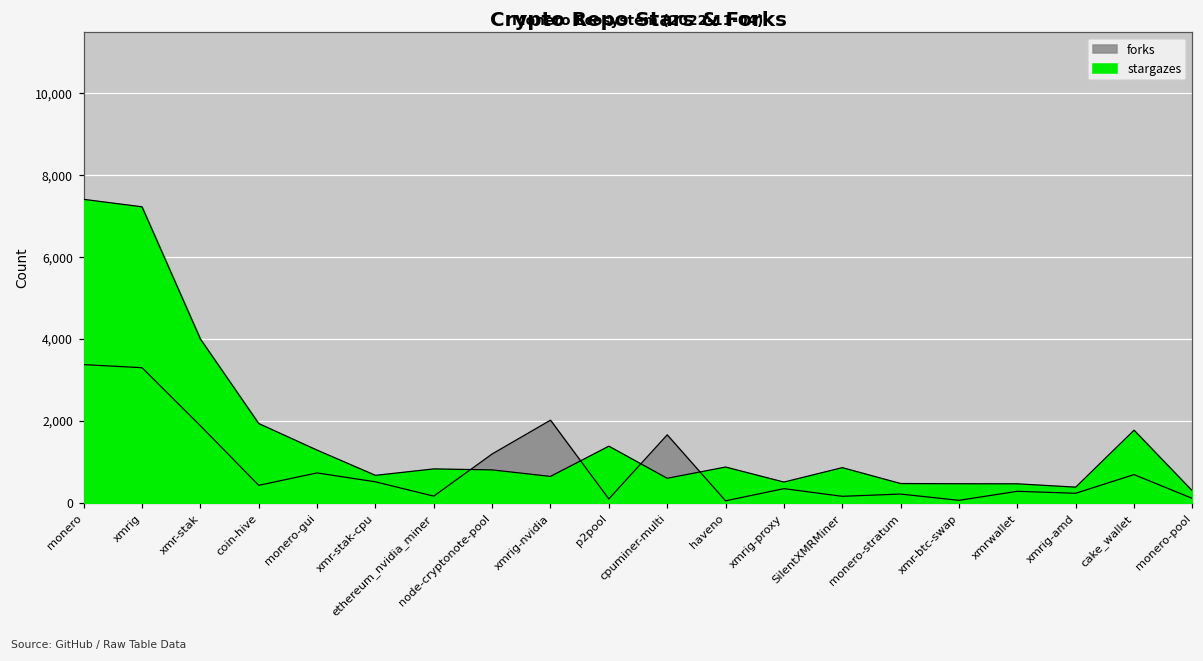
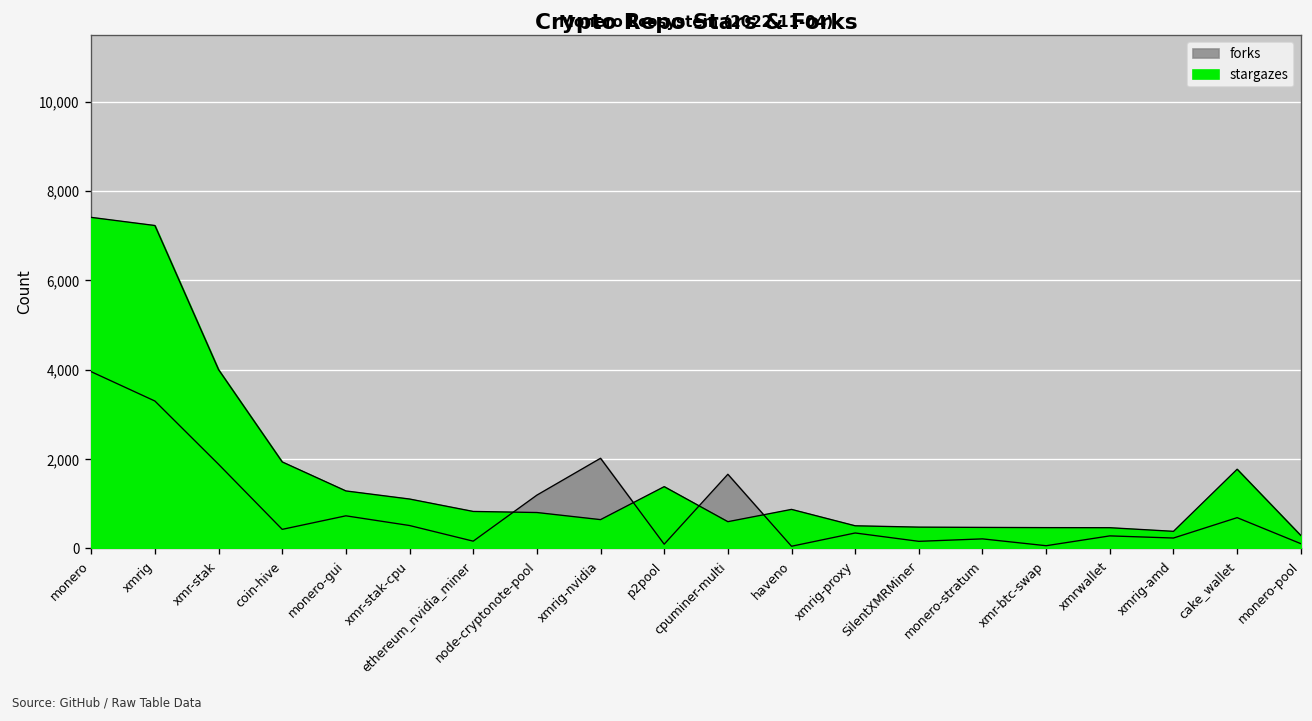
  {
    "forks": {
-     "monero": "3,400",
+     "monero": "4,000",
      "xmrig": "3,300",
      "xmr-stak": "1,900",
      "coin-hive": "400",
      "monero-gui": "700",
      "xmr-stak-cpu": "500",
      "ethereum_nvidia_miner": "200",
      "node-cryptonote-pool": "1,200",
      "xmrig-nvidia": "2,000",
      "p2pool": "100",
      "cpuminer-multi": "1,700",
      "haveno": "100",
      "xmrig-proxy": "300",
      "SilentXMRMiner": "200",
      "monero-stratum": "200",
      "xmr-btc-swap": "100",
      "xmrwallet": "300",
      "xmrig-amd": "200",
      "cake_wallet": "700",
      "monero-pool": "100"
    },
    "stargazes": {
      "monero": "7,400",
      "xmrig": "7,200",
      "xmr-stak": "4,000",
      "coin-hive": "1,900",
      "monero-gui": "1,300",
-     "xmr-stak-cpu": "700",
+     "xmr-stak-cpu": "1,100",
      "ethereum_nvidia_miner": "800",
      "node-cryptonote-pool": "800",
      "xmrig-nvidia": "600",
      "p2pool": "1,400",
      "cpuminer-multi": "600",
      "haveno": "900",
      "xmrig-proxy": "500",
-     "SilentXMRMiner": "900",
+     "SilentXMRMiner": "500",
      "monero-stratum": "500",
      "xmr-btc-swap": "500",
      "xmrwallet": "500",
      "xmrig-amd": "400",
      "cake_wallet": "1,800",
      "monero-pool": "300"
    }
  }
